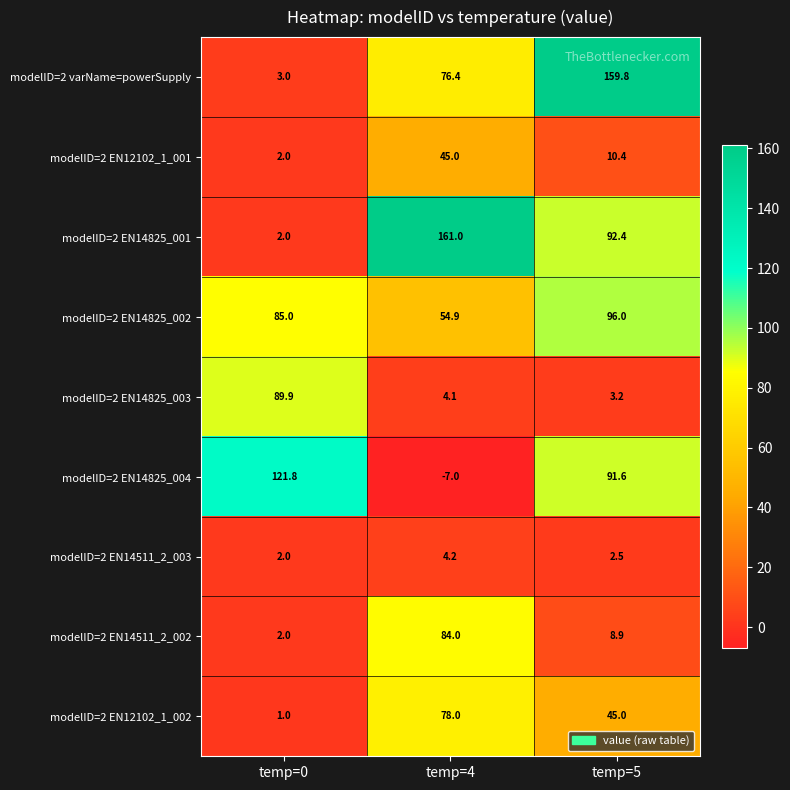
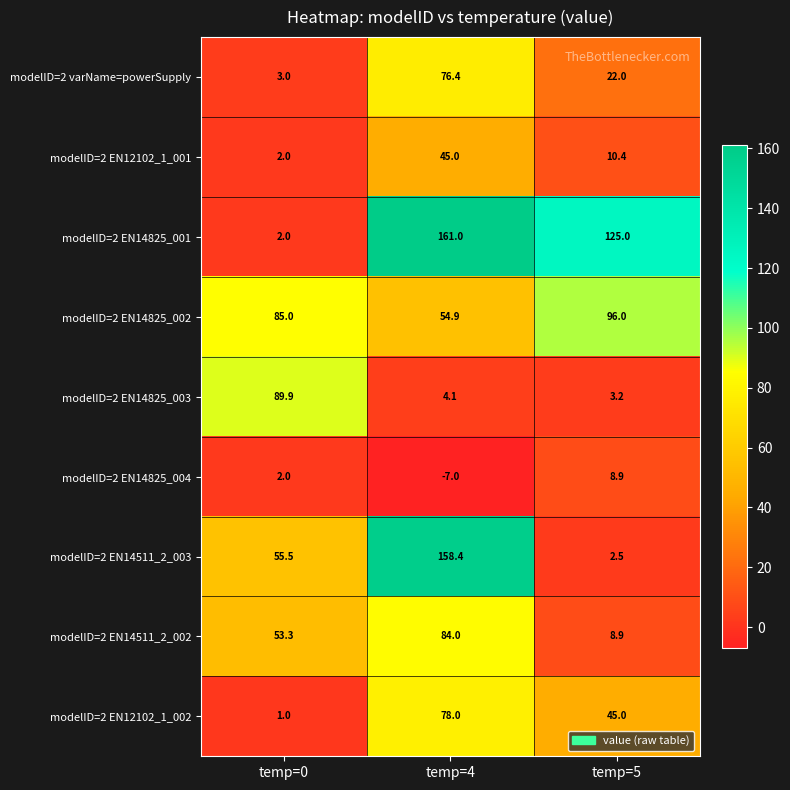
  {
    "modelID=2 varName=powerSupply": {
      "temp=0": 3.0,
      "temp=4": 76.4,
-     "temp=5": 159.8
+     "temp=5": 22.0
    },
    "modelID=2 EN12102_1_001": {
      "temp=0": 2.0,
      "temp=4": 45.0,
      "temp=5": 10.4
    },
    "modelID=2 EN14825_001": {
      "temp=0": 2.0,
      "temp=4": 161.0,
-     "temp=5": 92.4
+     "temp=5": 125.0
    },
    "modelID=2 EN14825_002": {
      "temp=0": 85.0,
      "temp=4": 54.9,
      "temp=5": 96.0
    },
    "modelID=2 EN14825_003": {
      "temp=0": 89.9,
      "temp=4": 4.1,
      "temp=5": 3.2
    },
    "modelID=2 EN14825_004": {
-     "temp=0": 121.8,
+     "temp=0": 2.0,
      "temp=4": -7.0,
-     "temp=5": 91.6
+     "temp=5": 8.9
    },
    "modelID=2 EN14511_2_003": {
-     "temp=0": 2.0,
-     "temp=4": 4.2,
+     "temp=0": 55.5,
+     "temp=4": 158.4,
      "temp=5": 2.5
    },
    "modelID=2 EN14511_2_002": {
-     "temp=0": 2.0,
+     "temp=0": 53.3,
      "temp=4": 84.0,
      "temp=5": 8.9
    },
    "modelID=2 EN12102_1_002": {
      "temp=0": 1.0,
      "temp=4": 78.0,
      "temp=5": 45.0
    }
  }
